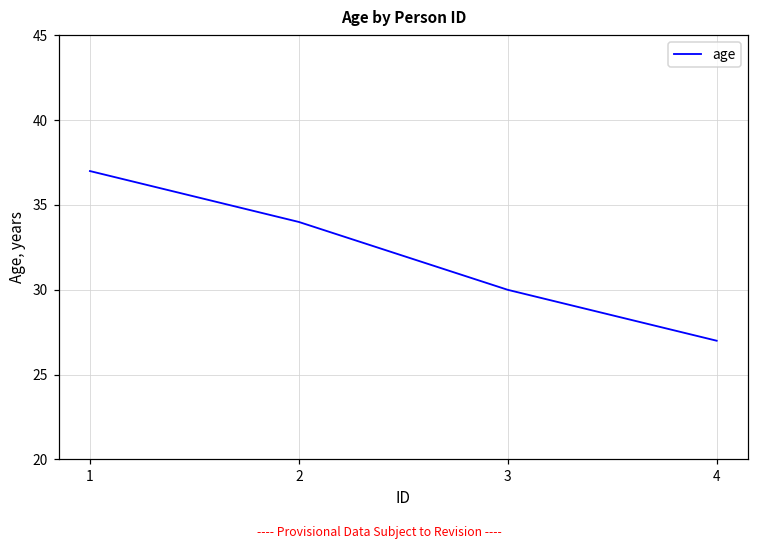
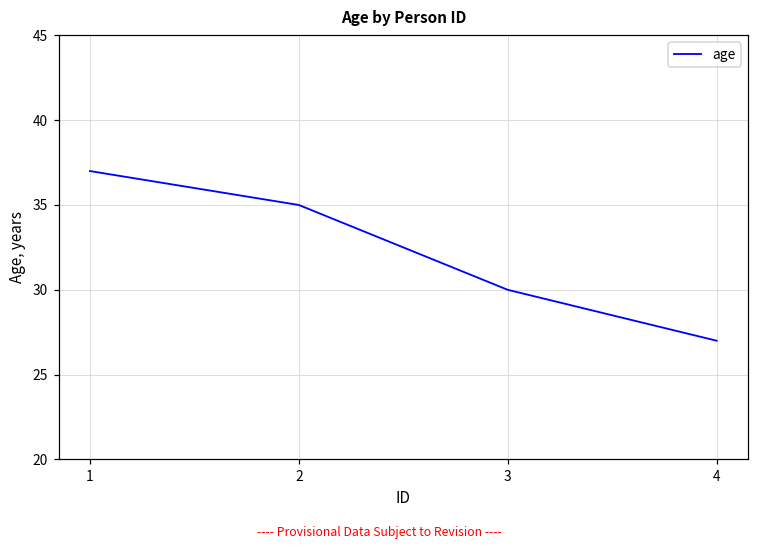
  {
    "1": 37,
-   "2": 34,
+   "2": 35,
    "3": 30,
    "4": 27
  }
